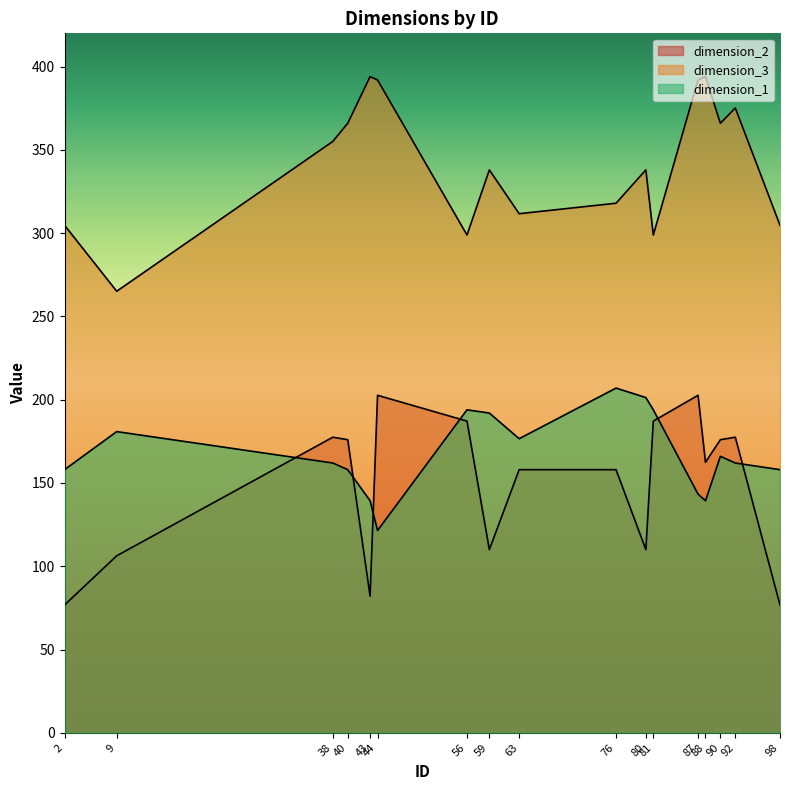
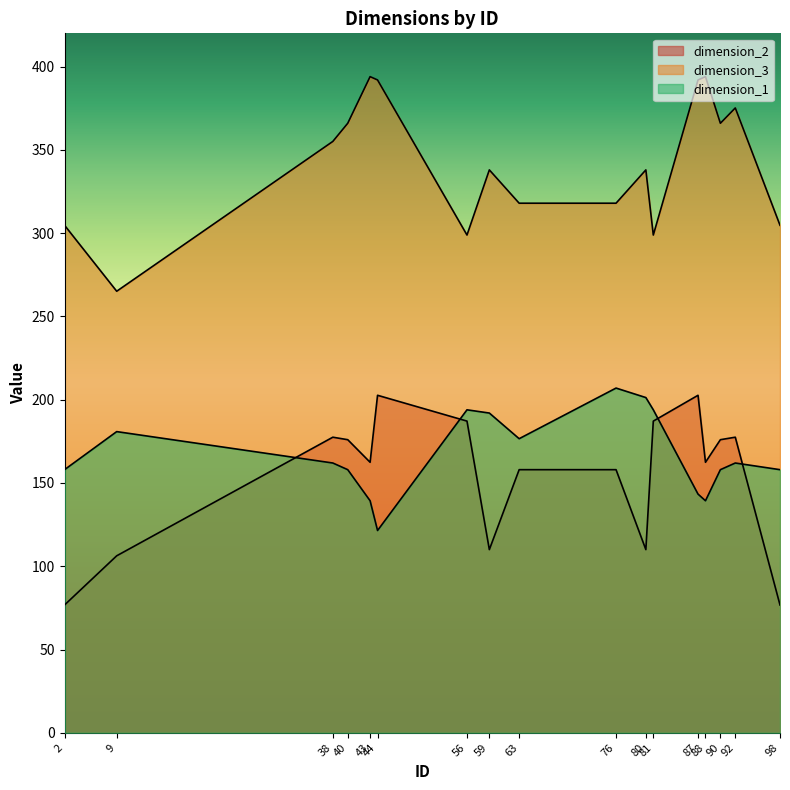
  {
    "dimension_2": {
      "2": 77,
      "9": 106,
      "38": 178,
      "40": 176,
-     "43": 82,
+     "43": 162,
      "44": 203,
      "56": 187,
      "59": 110,
      "63": 158,
      "76": 158,
      "80": 110,
      "81": 187,
      "87": 203,
      "88": 162,
      "90": 176,
      "92": 178,
      "98": 77
    },
    "dimension_3": {
      "2": 305,
      "9": 265,
      "38": 355,
      "40": 366,
      "43": 394,
      "44": 392,
      "56": 299,
      "59": 338,
-     "63": 312,
+     "63": 318,
      "76": 318,
      "80": 338,
      "81": 299,
      "90": 366,
      "92": 375,
      "98": 305
    },
    "dimension_1": {
      "2": 158,
      "9": 181,
      "38": 162,
      "40": 158,
      "43": 139,
      "44": 121,
      "56": 194,
      "59": 192,
      "63": 177,
      "76": 207,
      "80": 201,
      "81": 194,
      "87": 143,
      "88": 139,
-     "90": 166,
+     "90": 158,
      "92": 162,
      "98": 158
    }
  }
